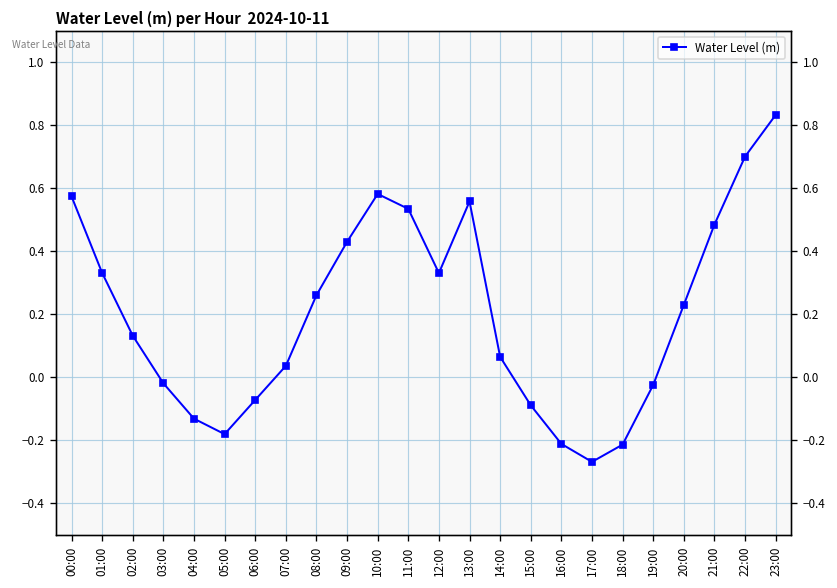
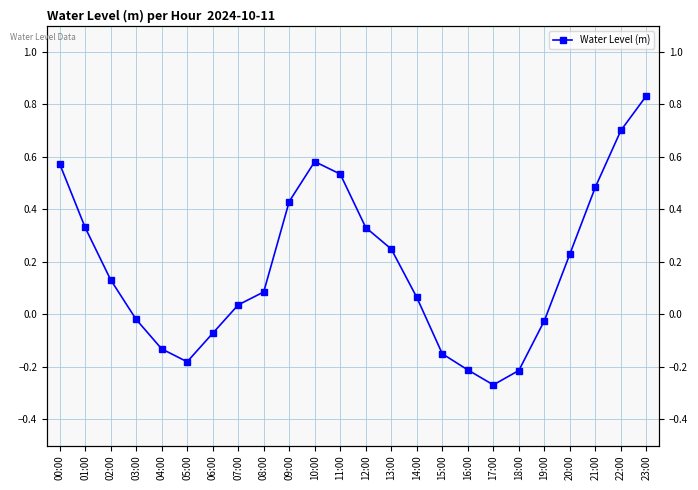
  {
    "00:00": 0.57,
    "01:00": 0.33,
    "02:00": 0.13,
    "03:00": -0.02,
    "04:00": -0.13,
    "05:00": -0.18,
    "06:00": -0.07,
    "07:00": 0.04,
-   "08:00": 0.26,
+   "08:00": 0.09,
    "09:00": 0.43,
    "10:00": 0.58,
    "11:00": 0.53,
    "12:00": 0.33,
-   "13:00": 0.56,
+   "13:00": 0.25,
    "14:00": 0.06,
-   "15:00": -0.09,
+   "15:00": -0.15,
    "16:00": -0.21,
    "17:00": -0.27,
    "18:00": -0.21,
    "19:00": -0.02,
    "20:00": 0.23,
    "21:00": 0.48,
    "22:00": 0.70,
    "23:00": 0.83
  }
